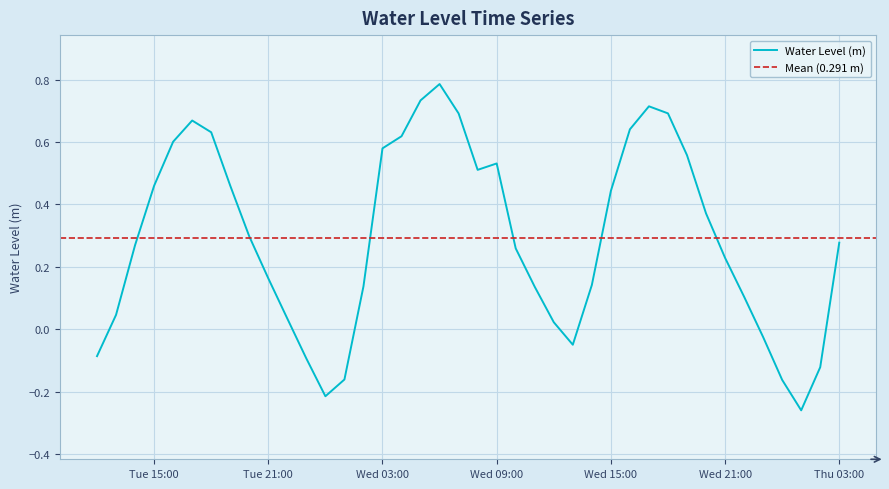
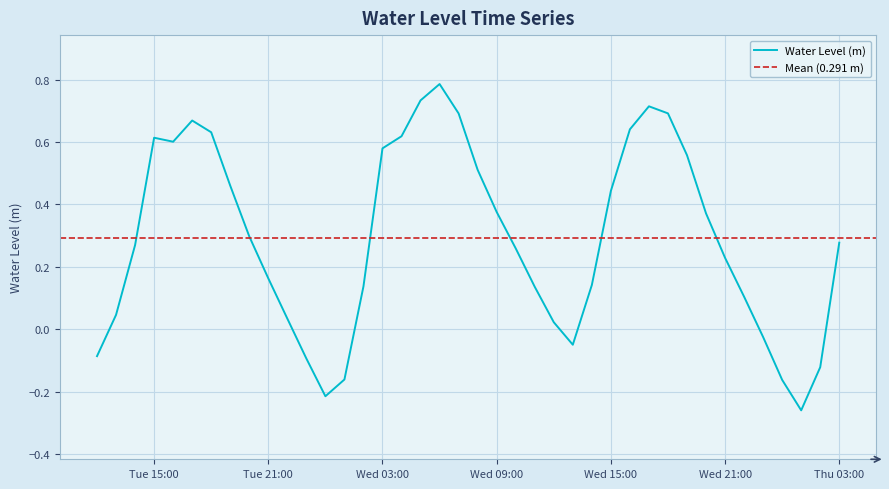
  {
-   "Tue 15:00": 0.46,
+   "Tue 15:00": 0.61,
    "Tue 21:00": 0.16,
    "Wed 03:00": 0.58,
-   "Wed 09:00": 0.53,
+   "Wed 09:00": 0.38,
    "Wed 15:00": 0.44,
    "Wed 21:00": 0.23,
    "Thu 03:00": 0.28
  }
